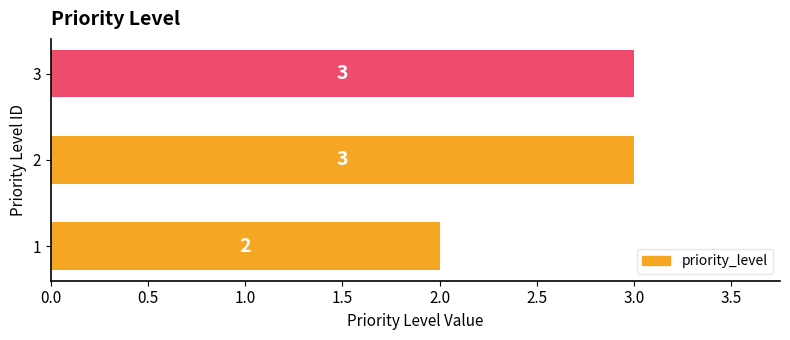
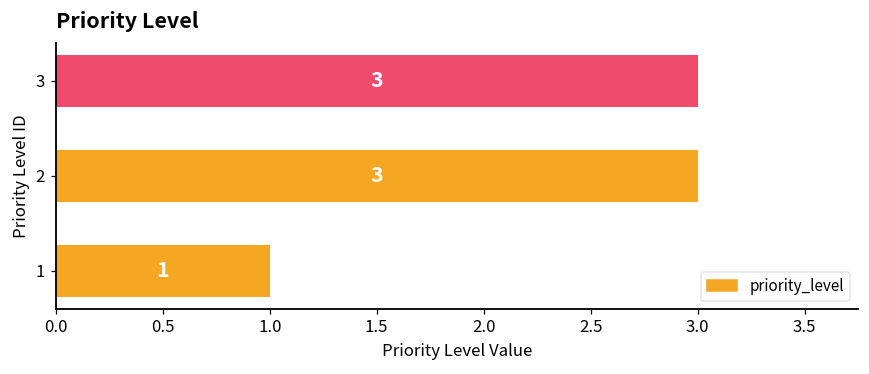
  {
    "3": 3,
    "2": 3,
-   "1": 2
+   "1": 1
  }
